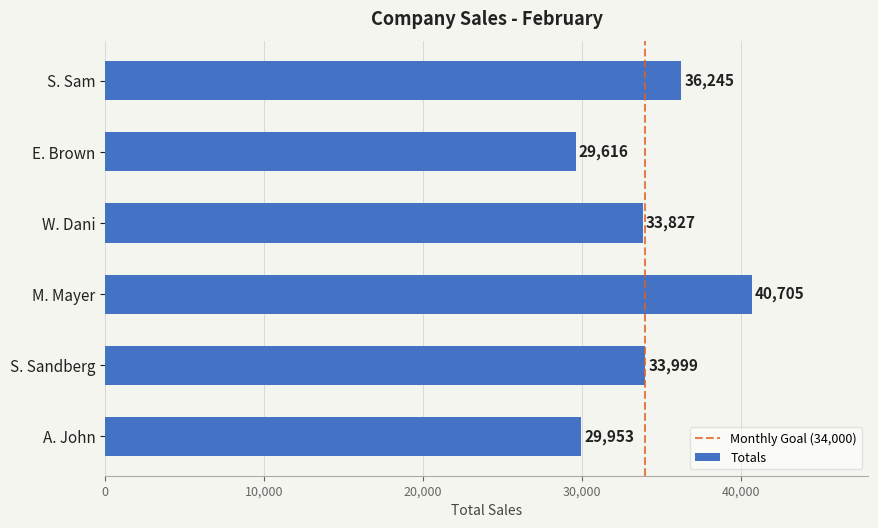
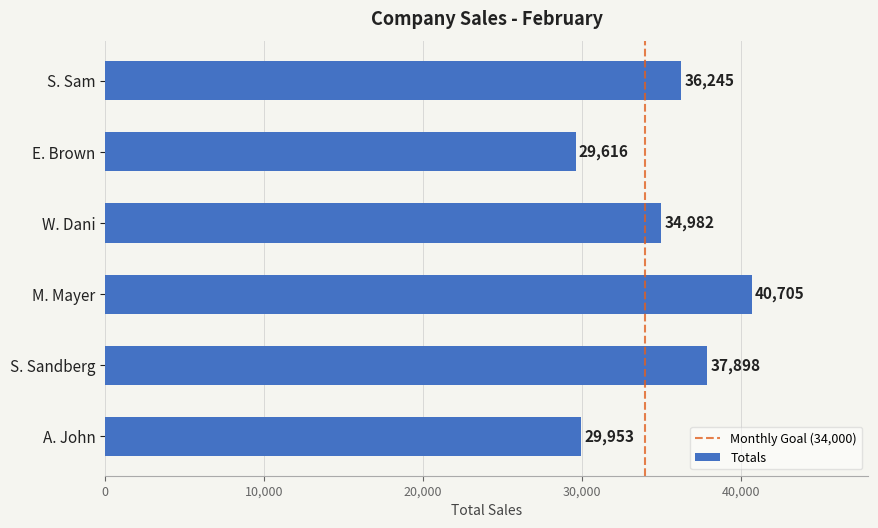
  {
    "S. Sam": "36,245",
    "E. Brown": "29,616",
-   "W. Dani": "33,827",
+   "W. Dani": "34,982",
    "M. Mayer": "40,705",
-   "S. Sandberg": "33,999",
+   "S. Sandberg": "37,898",
    "A. John": "29,953"
  }
